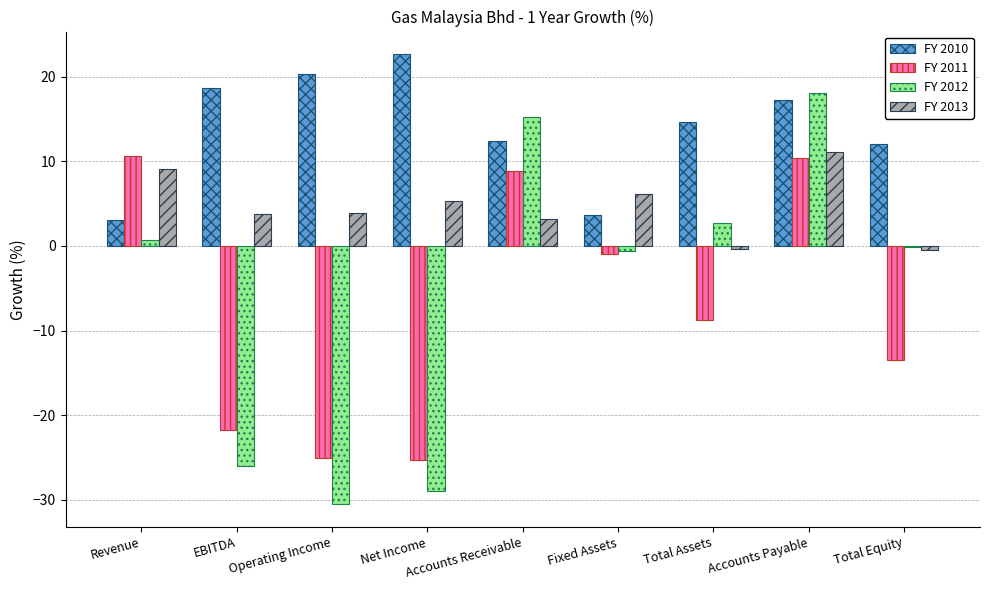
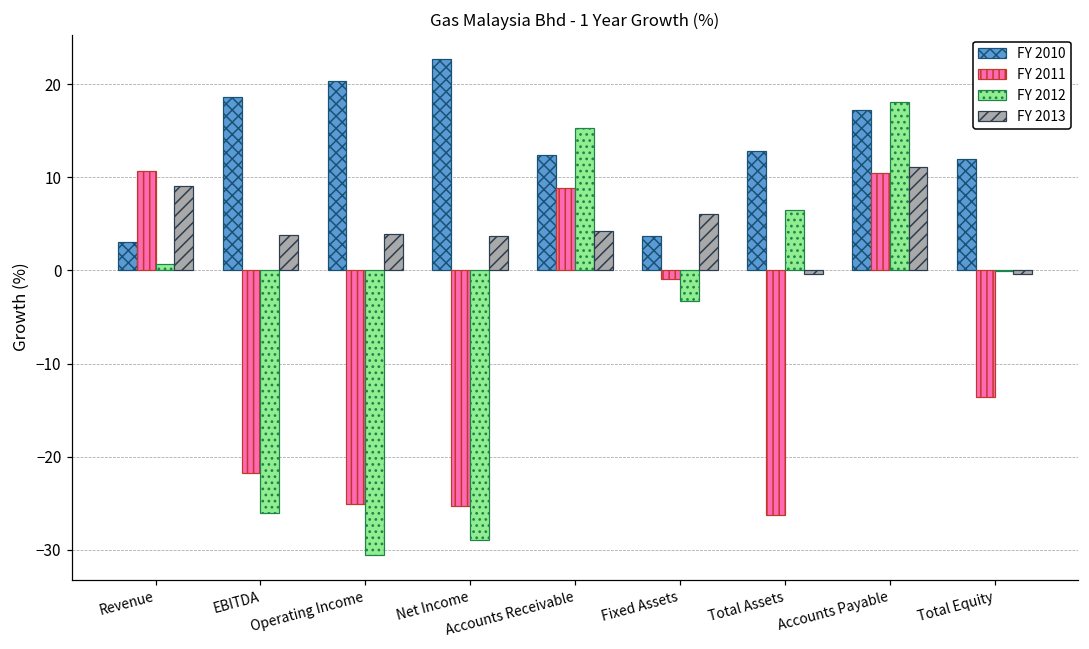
  {
    "FY 2010": {
      "Revenue": 3,
      "EBITDA": 19,
      "Operating Income": 20,
      "Net Income": 23,
      "Accounts Receivable": 12,
      "Fixed Assets": 4,
-     "Total Assets": 15,
+     "Total Assets": 13,
      "Accounts Payable": 17,
      "Total Equity": 12
    },
    "FY 2011": {
      "Revenue": 11,
      "EBITDA": -22,
      "Operating Income": -25,
      "Net Income": -25,
      "Accounts Receivable": 9,
      "Fixed Assets": -1,
-     "Total Assets": -9,
+     "Total Assets": -26,
      "Accounts Payable": 10,
      "Total Equity": -14
    },
    "FY 2012": {
      "Revenue": 1,
      "EBITDA": -26,
      "Operating Income": -31,
      "Net Income": -29,
      "Accounts Receivable": 15,
-     "Fixed Assets": -1,
-     "Total Assets": 3,
+     "Fixed Assets": -3,
+     "Total Assets": 7,
      "Accounts Payable": 18
    },
    "FY 2013": {
      "Revenue": 9,
      "EBITDA": 4,
      "Operating Income": 4,
-     "Net Income": 5,
-     "Accounts Receivable": 3,
+     "Net Income": 4,
+     "Accounts Receivable": 4,
      "Fixed Assets": 6,
      "Total Assets": 0,
      "Accounts Payable": 11,
      "Total Equity": 0
    }
  }
